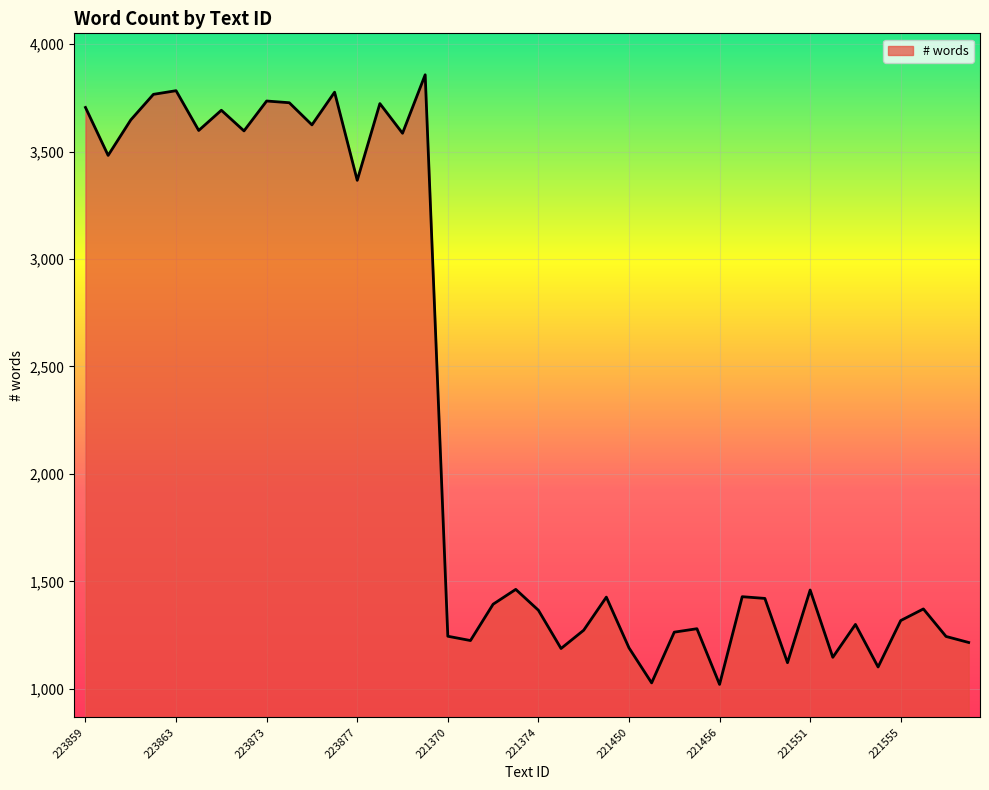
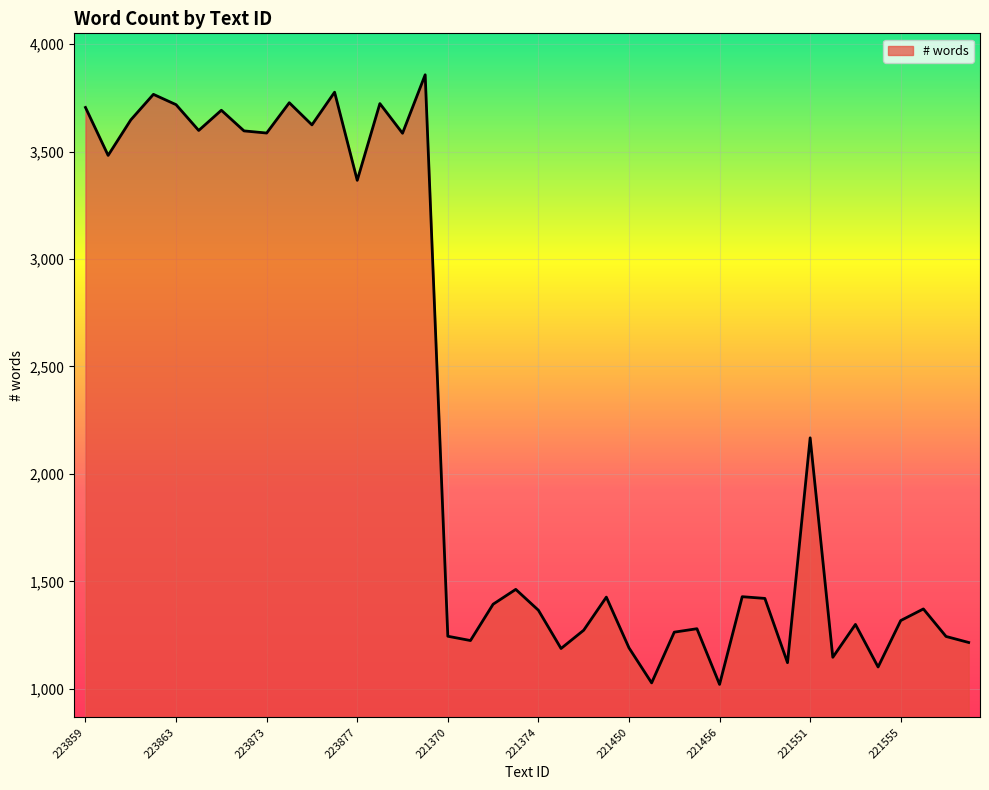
  {
    "223859": "3,710",
-   "223863": "3,780",
-   "223873": "3,740",
+   "223863": "3,720",
+   "223873": "3,590",
    "223877": "3,370",
    "221370": "1,250",
    "221374": "1,370",
    "221450": "1,190",
    "221456": "1,020",
-   "221551": "1,460",
+   "221551": "2,170",
    "221555": "1,320"
  }
